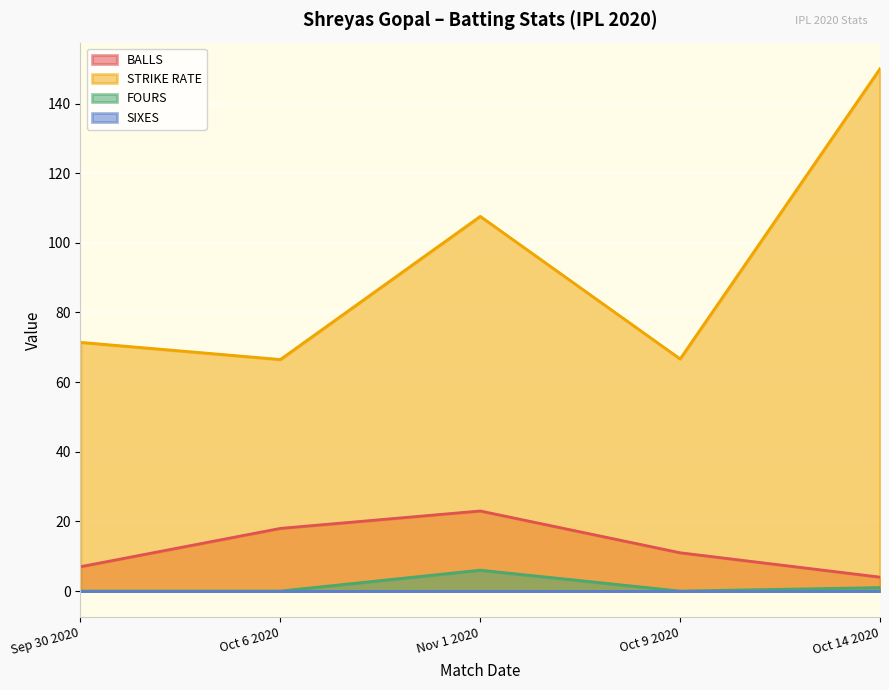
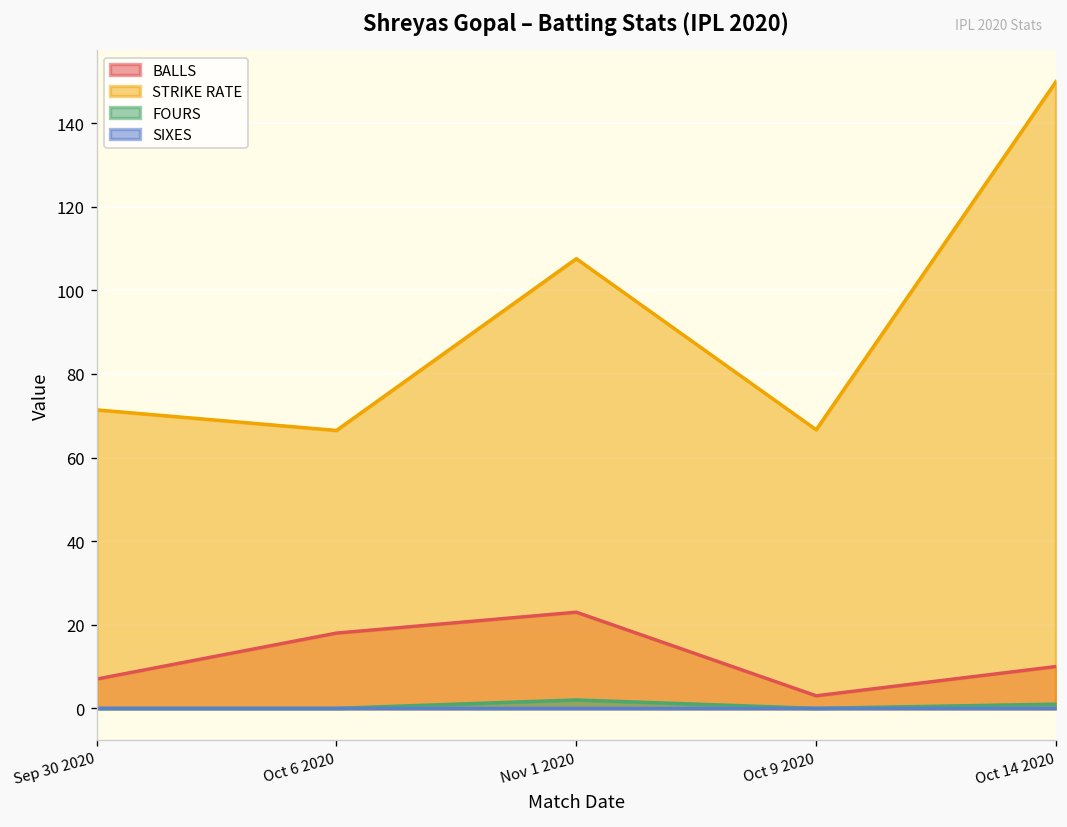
  {
    "BALLS": {
      "Sep 30 2020": 7,
      "Oct 6 2020": 18,
      "Nov 1 2020": 23,
-     "Oct 9 2020": 11,
-     "Oct 14 2020": 4
+     "Oct 9 2020": 3,
+     "Oct 14 2020": 10
    },
    "STRIKE RATE": {
      "Sep 30 2020": 71,
      "Oct 6 2020": 67,
      "Nov 1 2020": 108,
      "Oct 9 2020": 67,
      "Oct 14 2020": 150
    },
    "FOURS": {
-     "Nov 1 2020": 6,
+     "Nov 1 2020": 2,
      "Oct 14 2020": 1
    },
    "SIXES": {
      "Nov 1 2020": 0,
      "Oct 14 2020": 0
    }
  }
